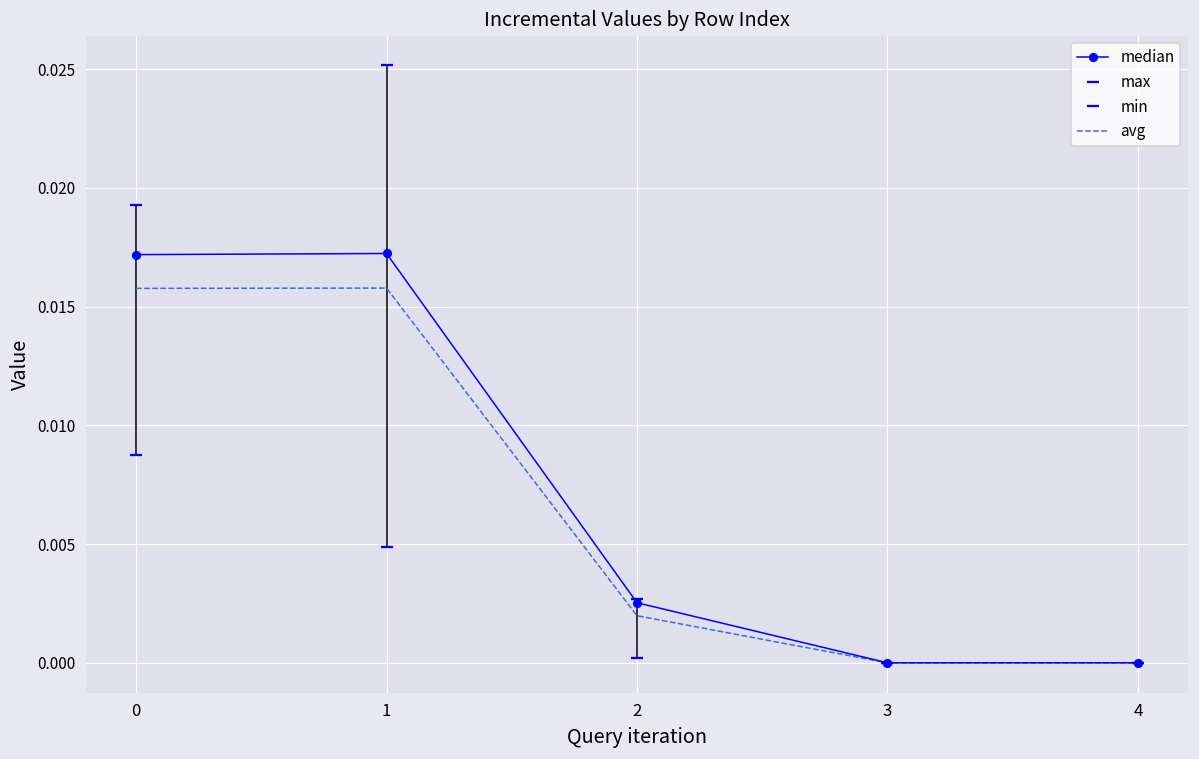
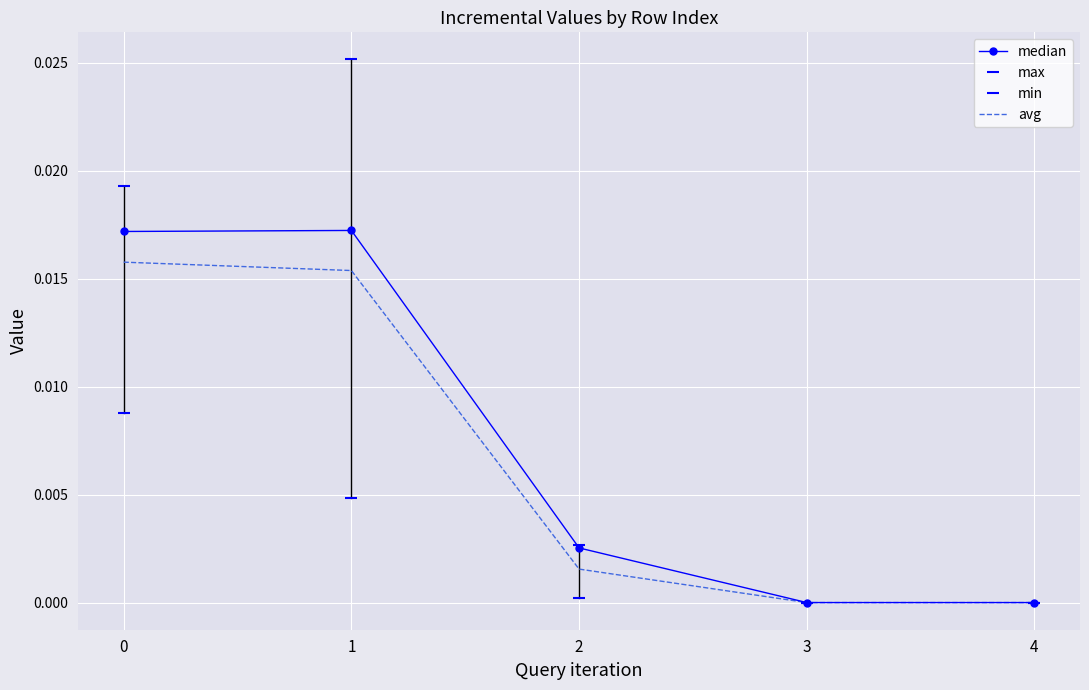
  {
    "avg": {
      "0": 0.0158,
-     "1": 0.0158,
-     "2": 0.0020
+     "1": 0.0154,
+     "2": 0.0016
    }
  }
